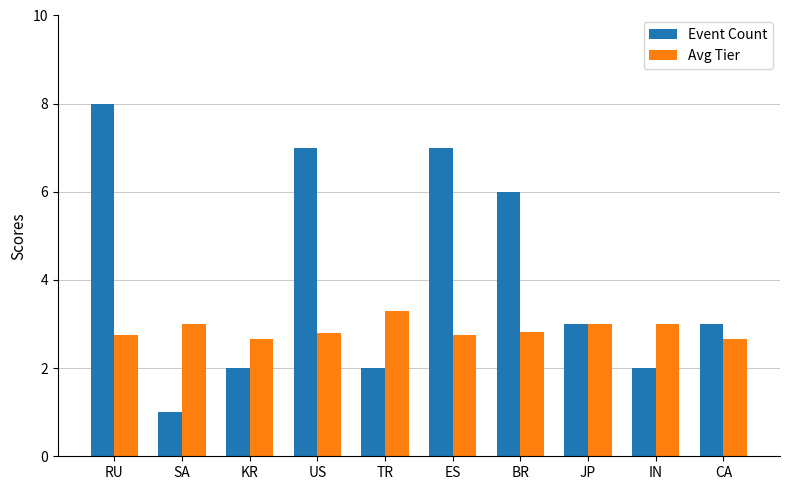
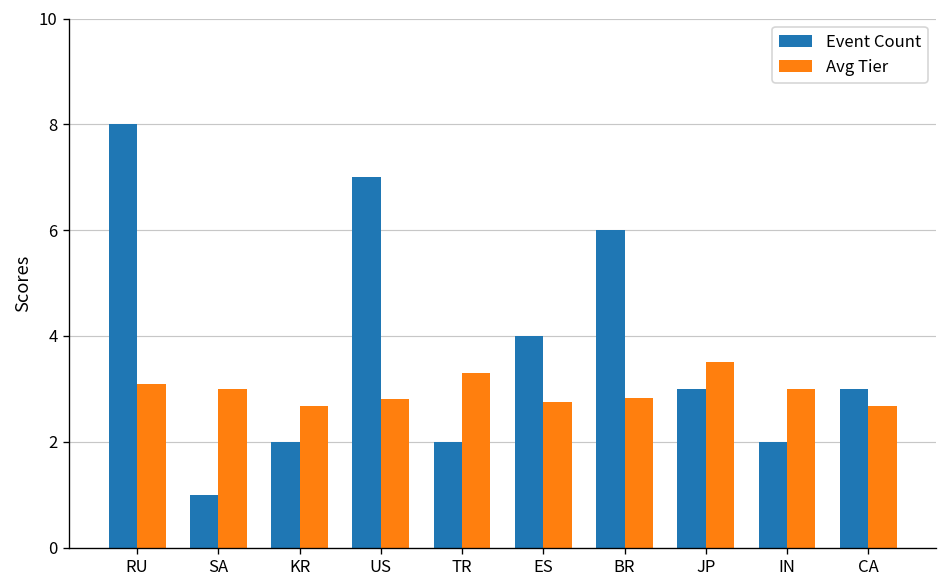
  {
    "Event Count": {
      "RU": 8,
      "SA": 1,
      "KR": 2,
      "US": 7,
      "TR": 2,
-     "ES": 7,
+     "ES": 4,
      "BR": 6,
      "JP": 3,
      "IN": 2,
      "CA": 3
    },
    "Avg Tier": {
-     "RU": 2.8,
+     "RU": 3.1,
      "SA": 3.0,
      "KR": 2.7,
      "US": 2.8,
      "TR": 3.3,
      "ES": 2.8,
      "BR": 2.8,
-     "JP": 3.0,
+     "JP": 3.5,
      "IN": 3.0,
      "CA": 2.7
    }
  }
